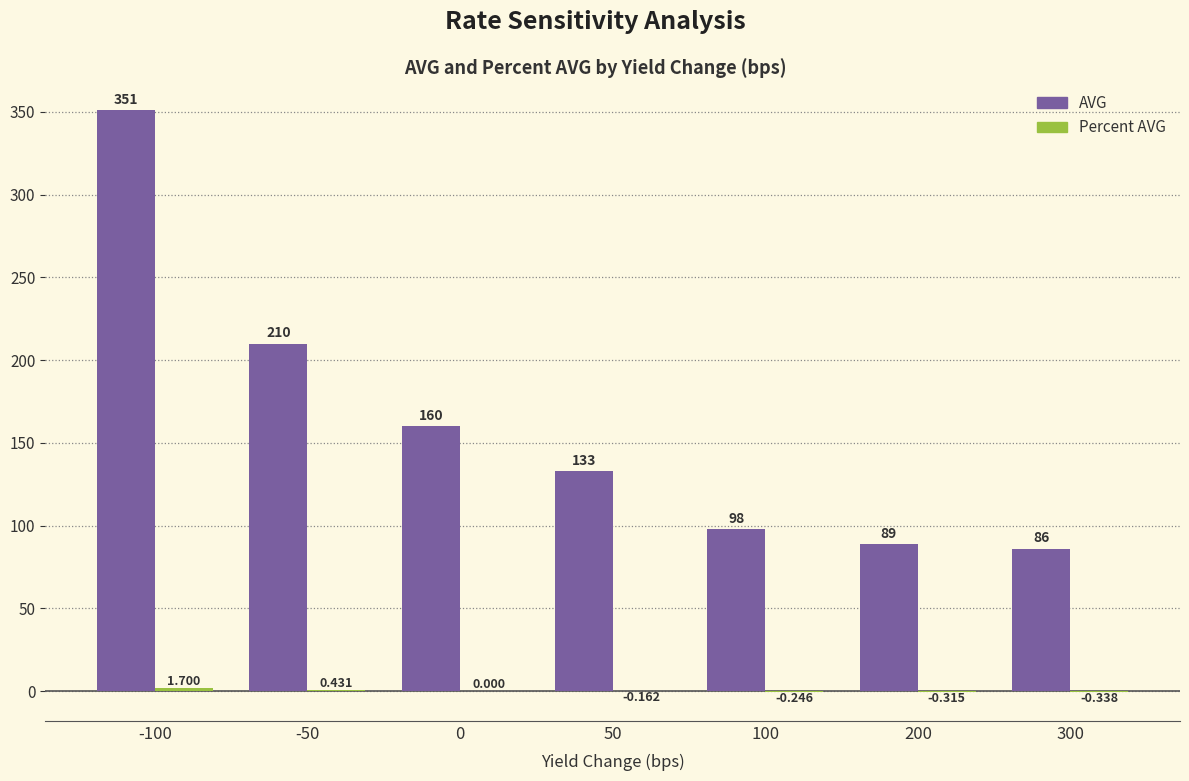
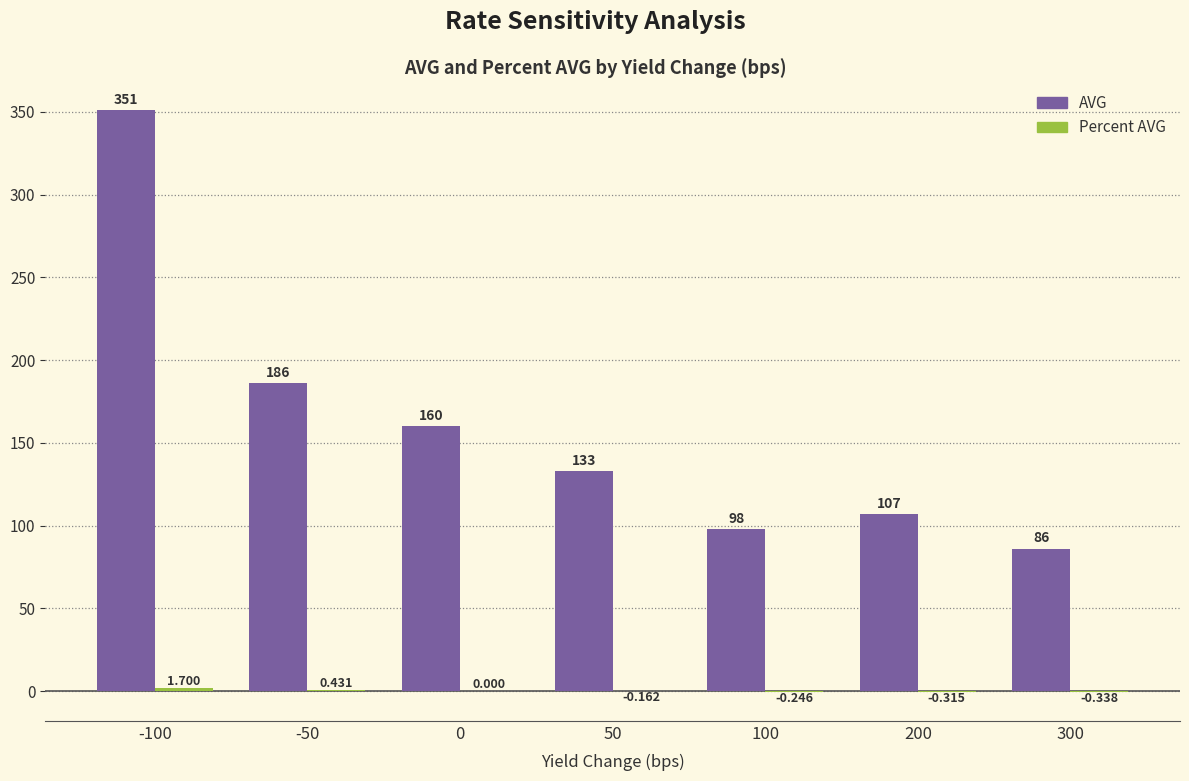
  {
    "AVG": {
      "-100": 351,
-     "-50": 210,
+     "-50": 186,
      "0": 160,
      "50": 133,
      "100": 98,
-     "200": 89,
+     "200": 107,
      "300": 86
    },
    "Percent AVG": {
      "-100": 1.700,
      "-50": 0.431,
      "0": 0.000,
      "50": -0.162,
      "100": -0.246,
      "200": -0.315,
      "300": -0.338
    }
  }
